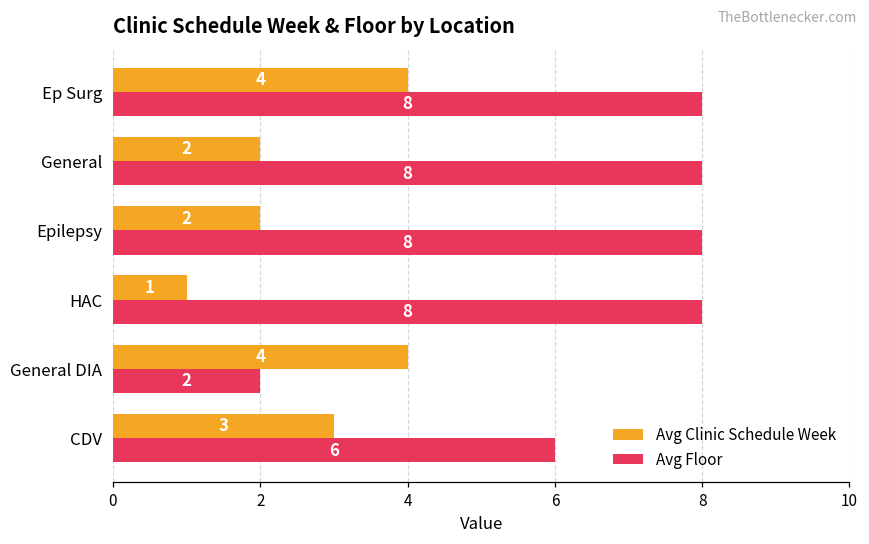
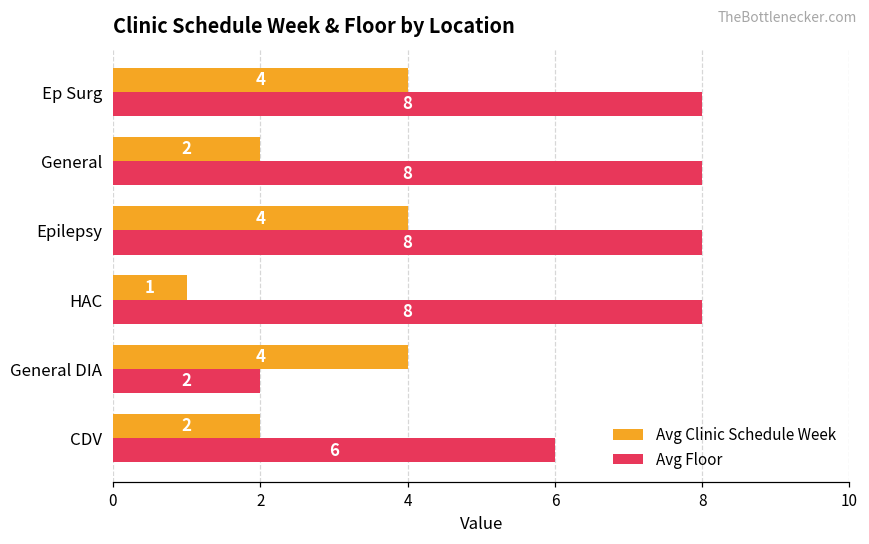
  {
    "Avg Clinic Schedule Week": {
      "Ep Surg": 4,
      "General": 2,
-     "Epilepsy": 2,
+     "Epilepsy": 4,
      "HAC": 1,
      "General DIA": 4,
-     "CDV": 3
+     "CDV": 2
    },
    "Avg Floor": {
      "Ep Surg": 8,
      "General": 8,
      "Epilepsy": 8,
      "HAC": 8,
      "General DIA": 2,
      "CDV": 6
    }
  }
